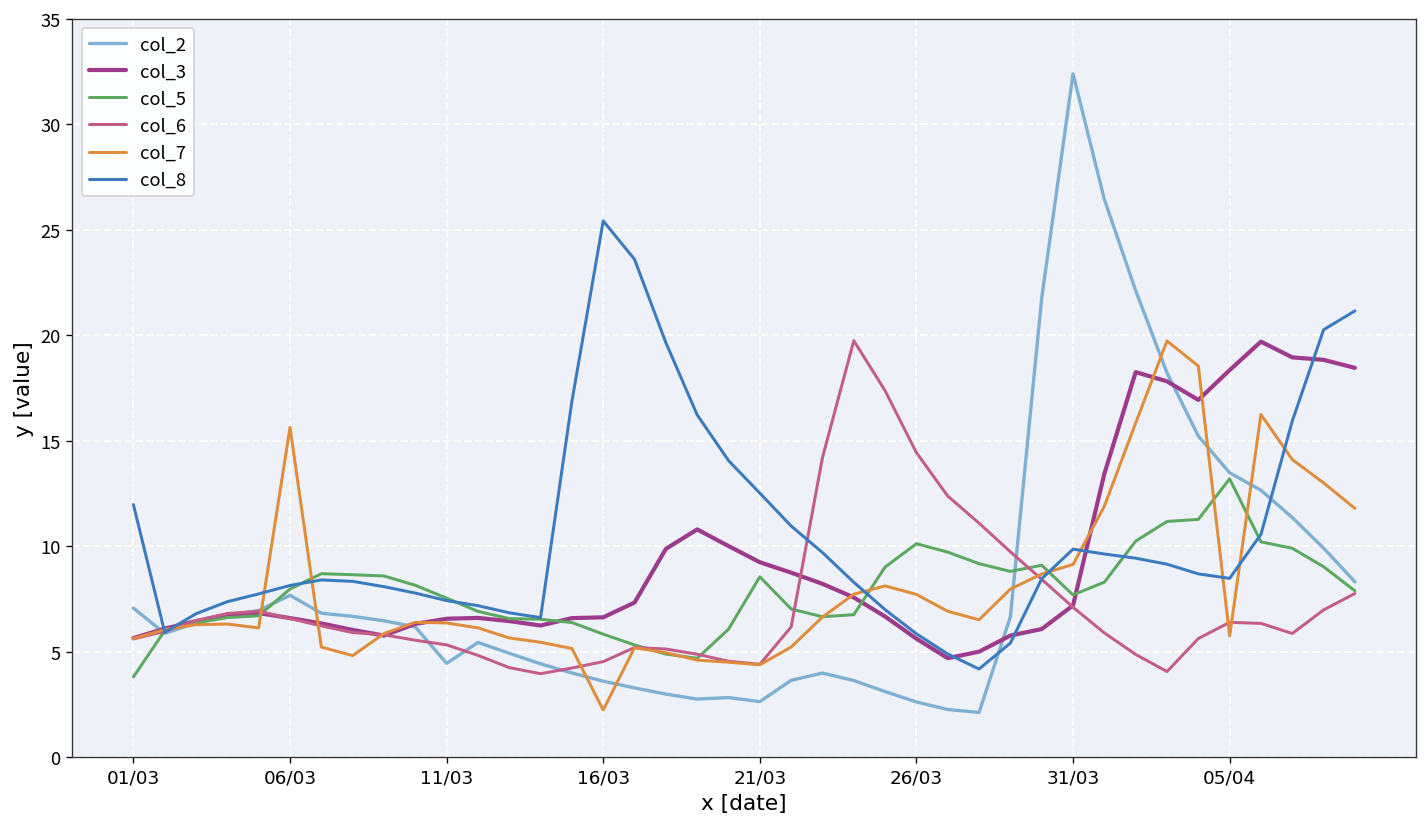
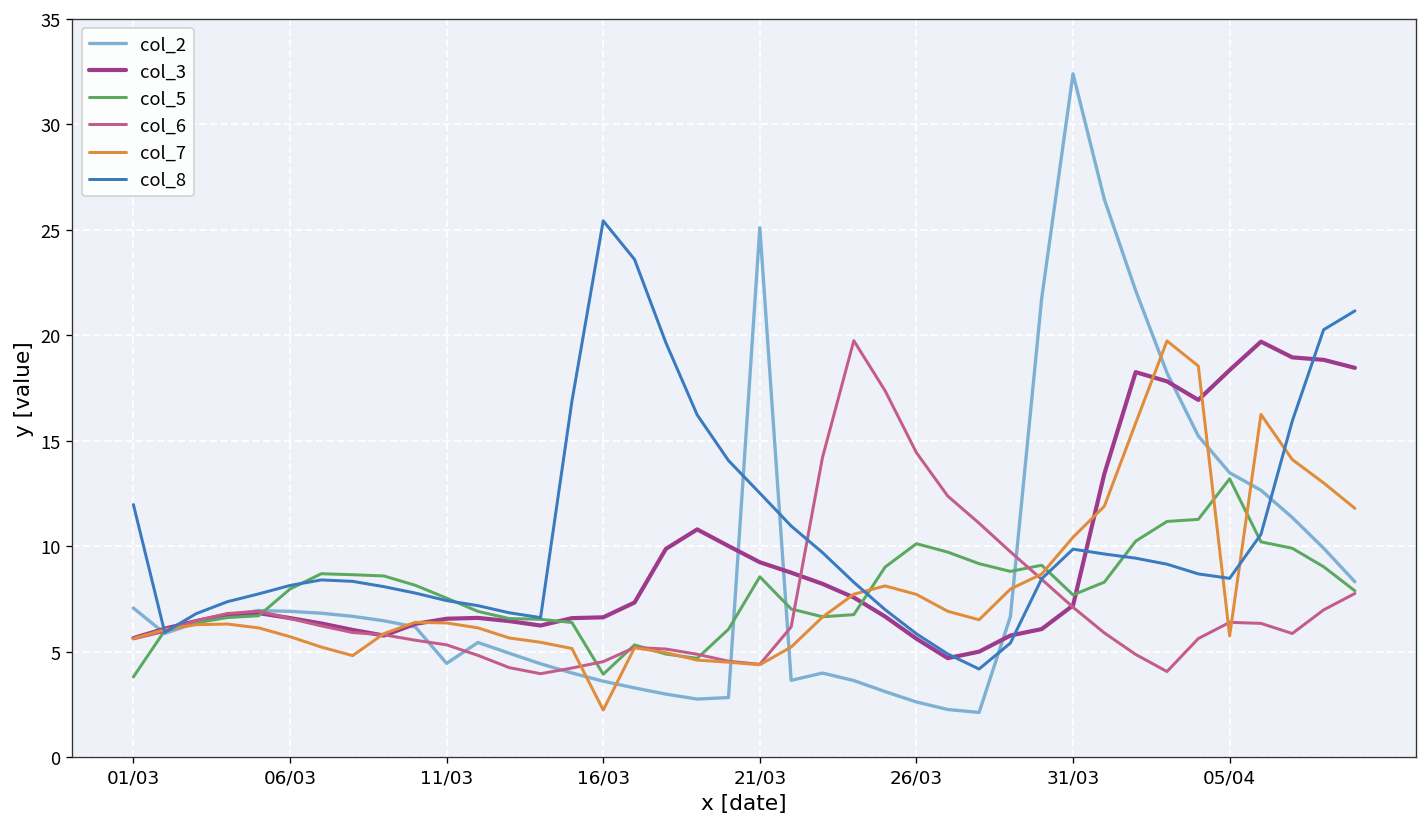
  {
    "col_2": {
      "01/03": 7.1,
-     "06/03": 7.7,
+     "06/03": 6.9,
      "11/03": 4.4,
      "16/03": 3.6,
-     "21/03": 2.6,
+     "21/03": 25.1,
      "26/03": 2.6,
      "31/03": 32.4,
      "05/04": 13.5
    },
    "col_5": {
      "01/03": 3.8,
      "06/03": 8.0,
-     "16/03": 5.8,
+     "16/03": 3.9,
      "21/03": 8.5,
      "26/03": 10.1,
      "31/03": 7.7,
      "05/04": 13.2
    },
    "col_7": {
-     "06/03": 15.6,
+     "06/03": 5.7,
      "11/03": 6.4,
      "16/03": 2.2,
      "26/03": 7.7,
-     "31/03": 9.1,
+     "31/03": 10.4,
      "05/04": 5.7
    },
    "col_8": {
      "01/03": 12.0,
      "06/03": 8.1,
      "16/03": 25.4,
      "21/03": 12.5,
      "26/03": 5.8,
      "31/03": 9.9,
      "05/04": 8.5
    }
  }
